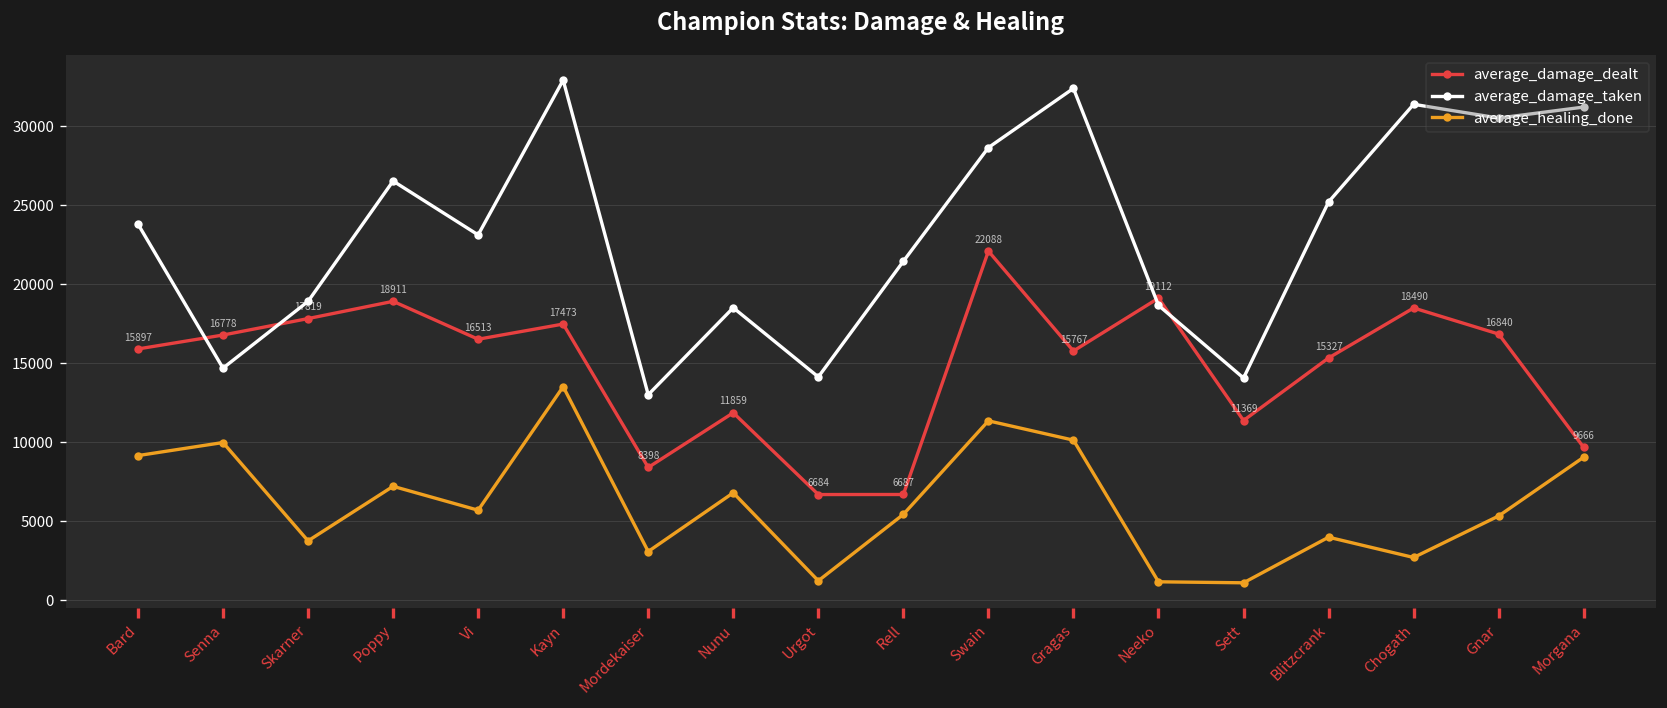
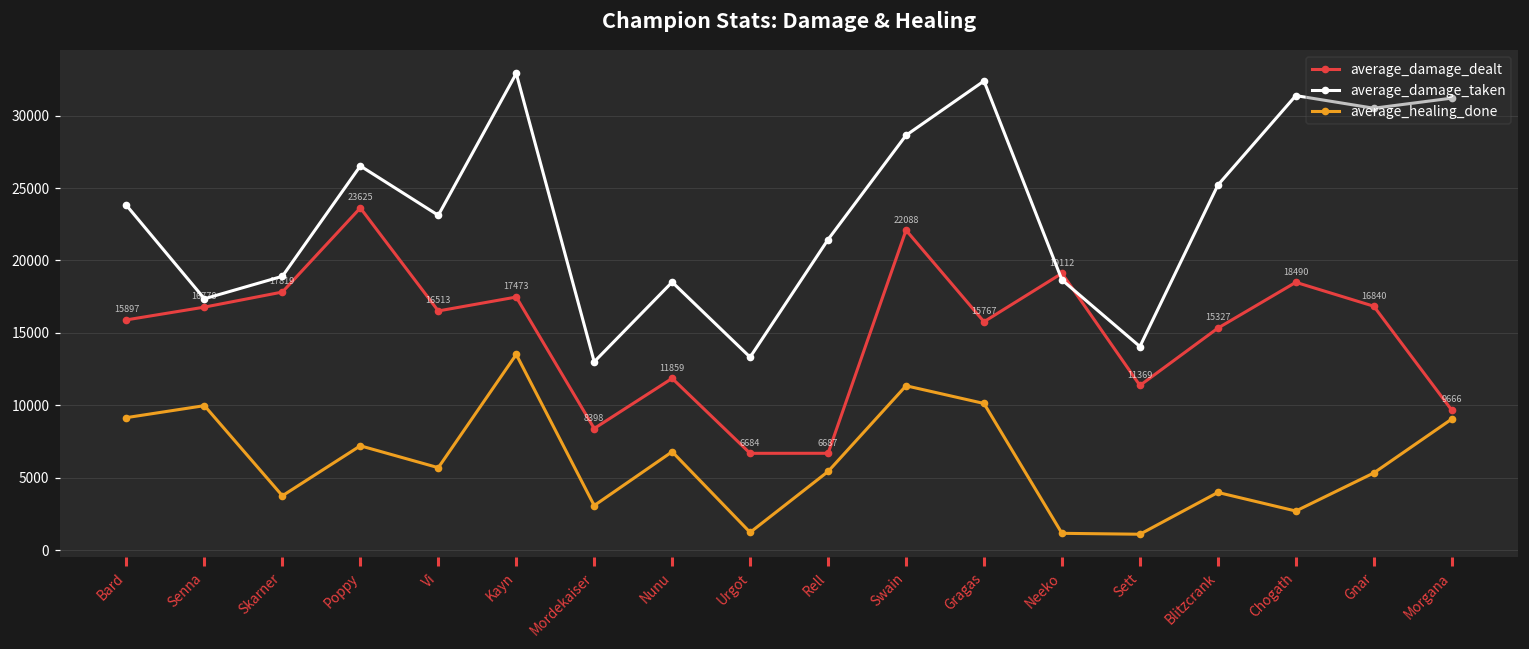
  {
    "average_damage_dealt": {
      "Bard": 15897,
-     "Poppy": 18911,
+     "Poppy": 23625,
      "Vi": 16513,
      "Kayn": 17473,
      "Mordekaiser": 8398,
      "Nunu": 11859,
      "Urgot": 6684,
      "Rell": 6687,
      "Swain": 22088,
      "Gragas": 15767,
      "Neeko": 19112,
      "Sett": 11369,
      "Blitzcrank": 15327,
      "Chogath": 18490,
      "Gnar": 16840,
      "Morgana": 9666
    },
    "average_damage_taken": {
      "Bard": 23800,
-     "Senna": 14700,
+     "Senna": 17400,
      "Poppy": 26500,
      "Vi": 23100,
      "Kayn": 32900,
      "Mordekaiser": 13000,
      "Nunu": 18500,
-     "Urgot": 14100,
+     "Urgot": 13300,
      "Rell": 21400,
      "Swain": 28600,
      "Gragas": 32400,
      "Neeko": 18700,
      "Sett": 14100,
      "Blitzcrank": 25200,
      "Chogath": 31400
    },
    "average_healing_done": {
      "Bard": 9100,
      "Senna": 10000,
      "Skarner": 3800,
      "Poppy": 7200,
      "Vi": 5700,
      "Kayn": 13500,
      "Mordekaiser": 3100,
      "Nunu": 6800,
      "Urgot": 1200,
      "Rell": 5400,
      "Swain": 11300,
      "Gragas": 10100,
      "Neeko": 1200,
      "Sett": 1100,
      "Blitzcrank": 4000,
      "Chogath": 2700,
      "Gnar": 5300,
      "Morgana": 9000
    }
  }
